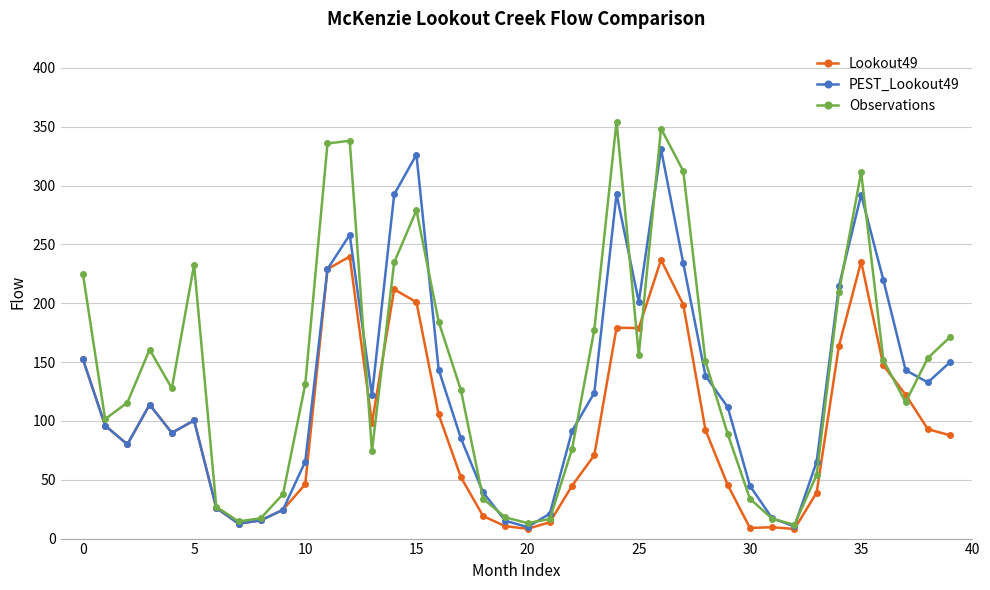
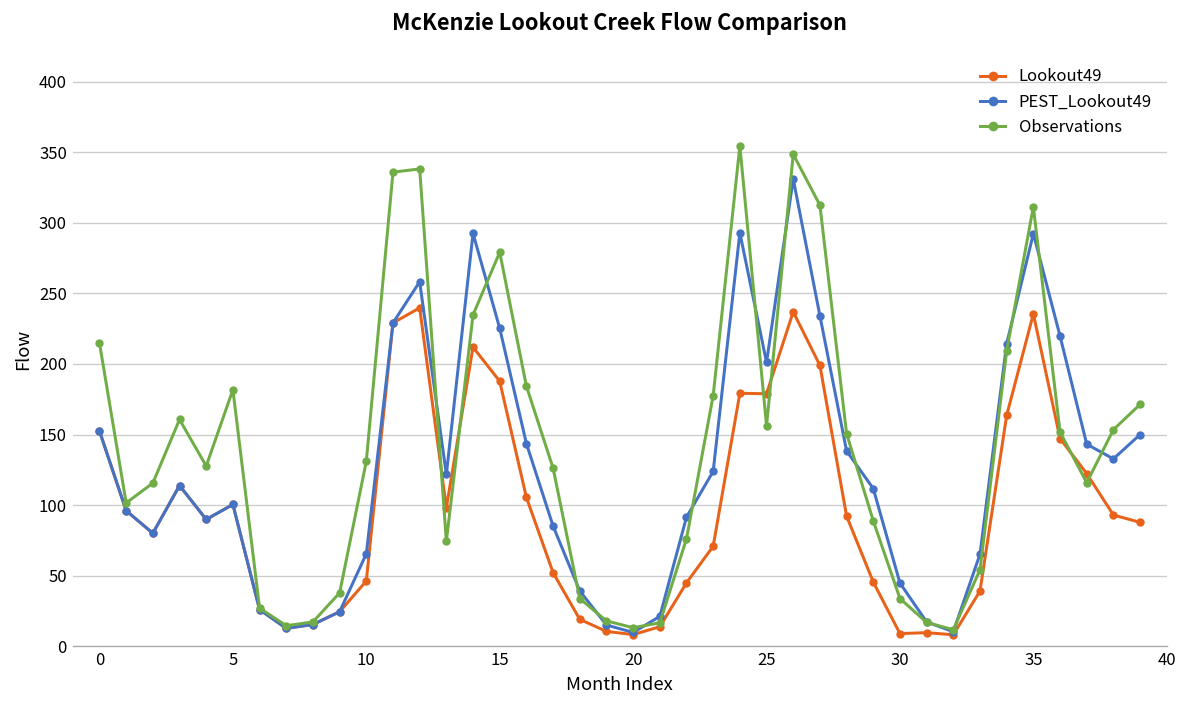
  {
    "Lookout49": {
      "10": 46,
-     "15": 201,
+     "15": 188,
      "25": 179,
      "30": 9,
      "35": 235
    },
    "PEST_Lookout49": {
      "10": 66,
-     "15": 326,
+     "15": 225,
      "25": 201,
      "30": 45,
      "35": 292
    },
    "Observations": {
-     "0": 225,
-     "5": 233,
+     "0": 215,
+     "5": 182,
      "10": 131,
      "15": 279,
      "20": 13,
      "25": 156,
      "30": 34,
      "35": 311
    }
  }
